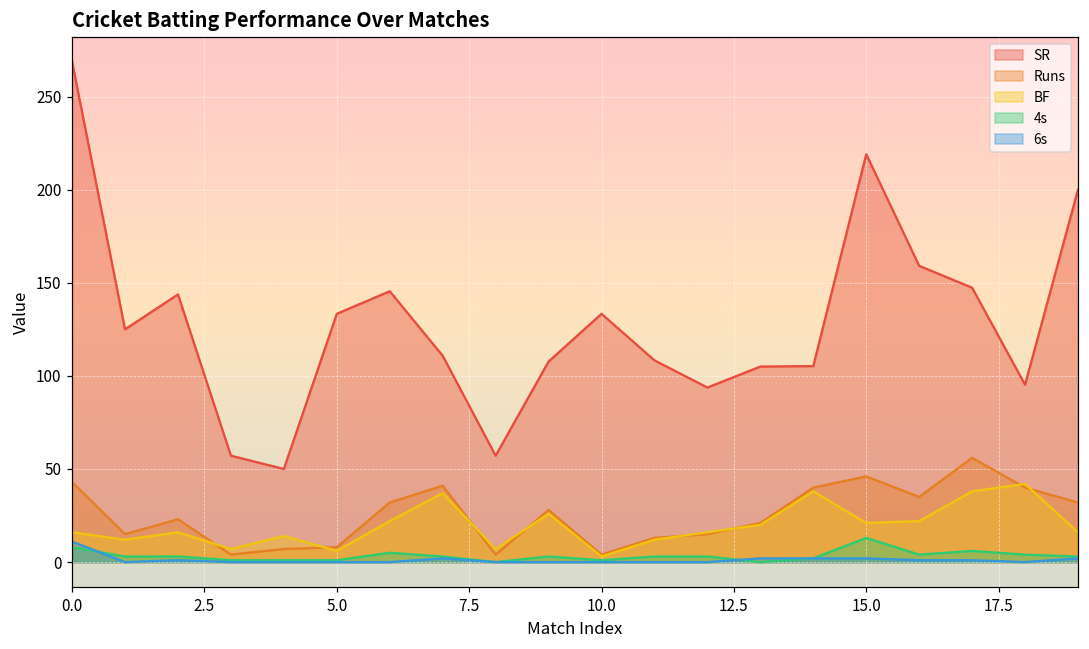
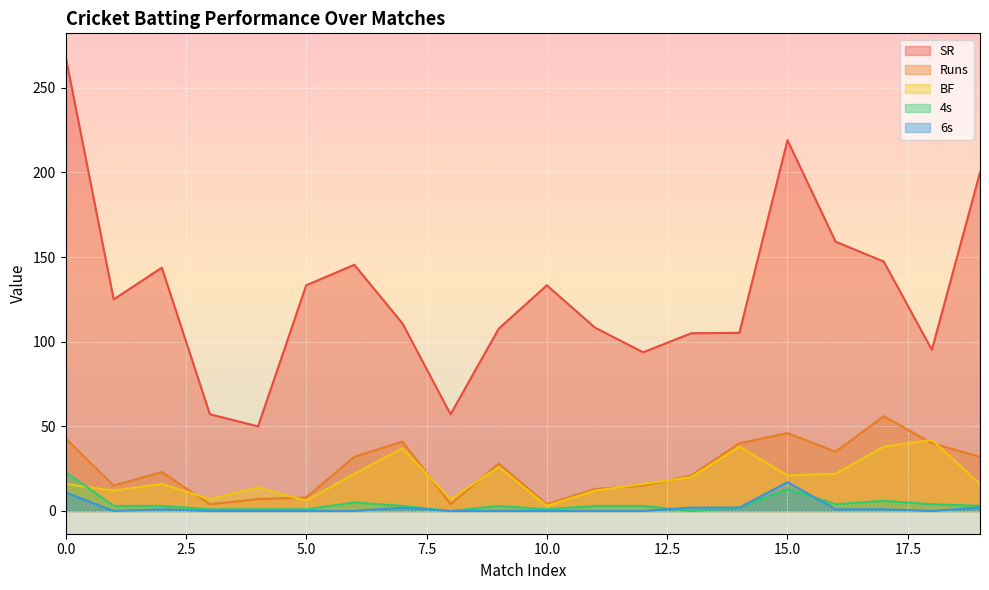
  {
    "4s": {
-     "0.0": 8,
+     "0.0": 23,
      "15.0": 13
    },
    "6s": {
      "0.0": 11,
-     "15.0": 2
+     "15.0": 17
    }
  }
